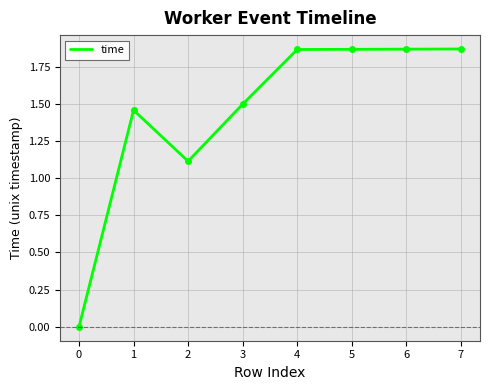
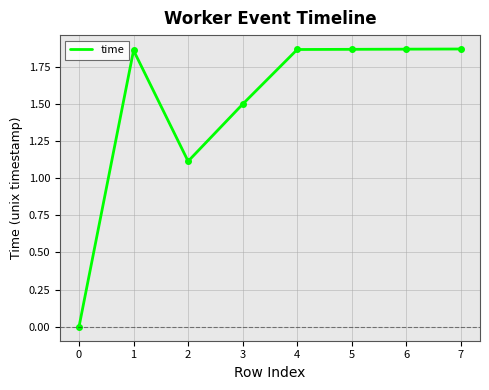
  {
    "0": 0.00,
-   "1": 1.46,
+   "1": 1.86,
    "2": 1.11,
    "3": 1.50,
    "4": 1.86,
    "5": 1.87,
    "6": 1.87,
    "7": 1.87
  }
